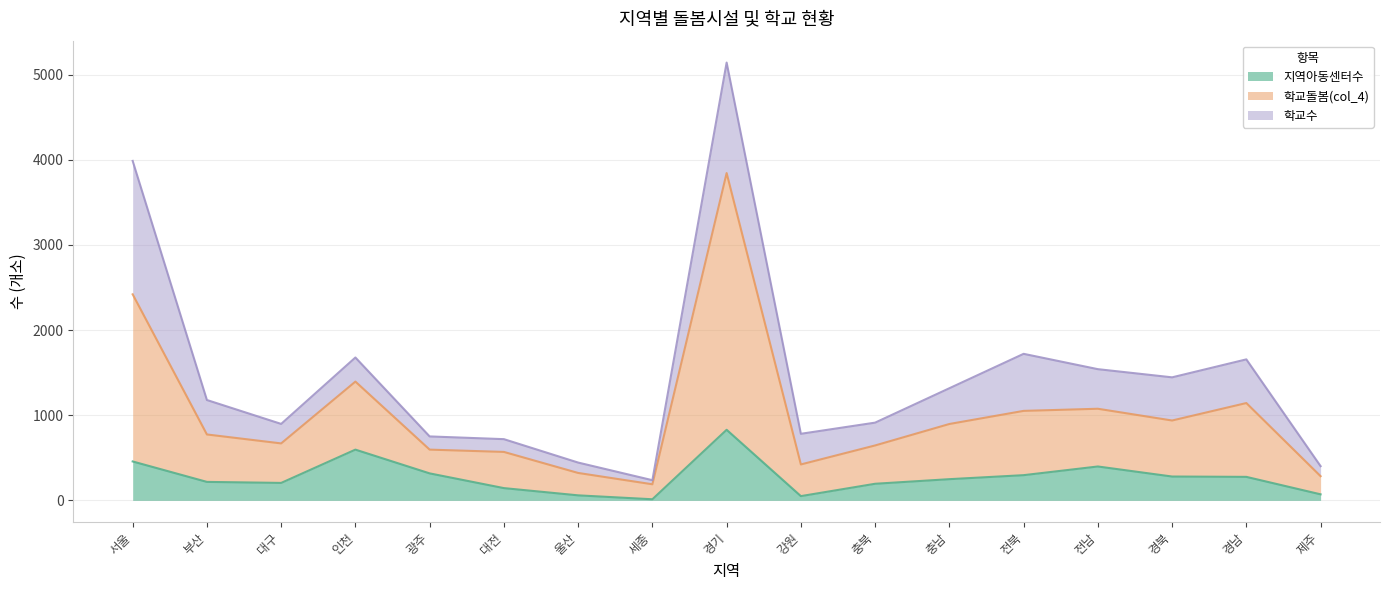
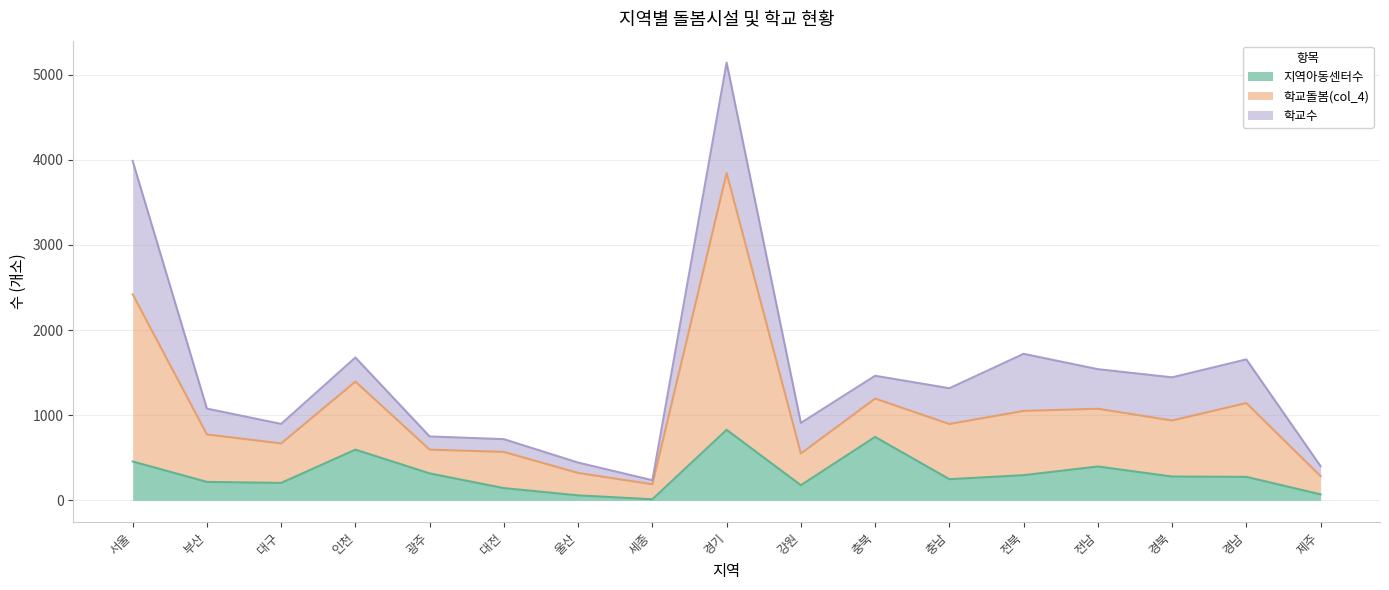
  {
    "지역아동센터수": {
      "서울": 500,
      "부산": 200,
      "대구": 200,
      "인천": 600,
      "광주": 300,
      "대전": 100,
      "울산": 100,
      "세종": 0,
      "경기": 800,
-     "강원": 0,
-     "충북": 200,
+     "강원": 200,
+     "충북": 700,
      "충남": 200,
      "전북": 300,
      "전남": 400,
      "경북": 300,
      "경남": 300,
      "제주": 100
    },
    "학교돌봄(col_4)": {
      "서울": 2000,
      "부산": 600,
      "대구": 500,
      "인천": 800,
      "광주": 300,
      "대전": 400,
      "울산": 300,
      "세종": 200,
      "경기": 3000,
      "강원": 400,
      "충북": 500,
      "충남": 600,
      "전북": 800,
      "전남": 700,
      "경북": 700,
      "경남": 900,
      "제주": 200
    },
    "학교수": {
      "서울": 1600,
-     "부산": 400,
+     "부산": 300,
      "대구": 200,
      "인천": 300,
      "광주": 200,
      "대전": 200,
      "울산": 100,
      "세종": 0,
      "경기": 1300,
      "강원": 400,
      "충북": 300,
      "충남": 400,
      "전북": 700,
      "전남": 500,
      "경북": 500,
      "경남": 500,
      "제주": 100
    }
  }
